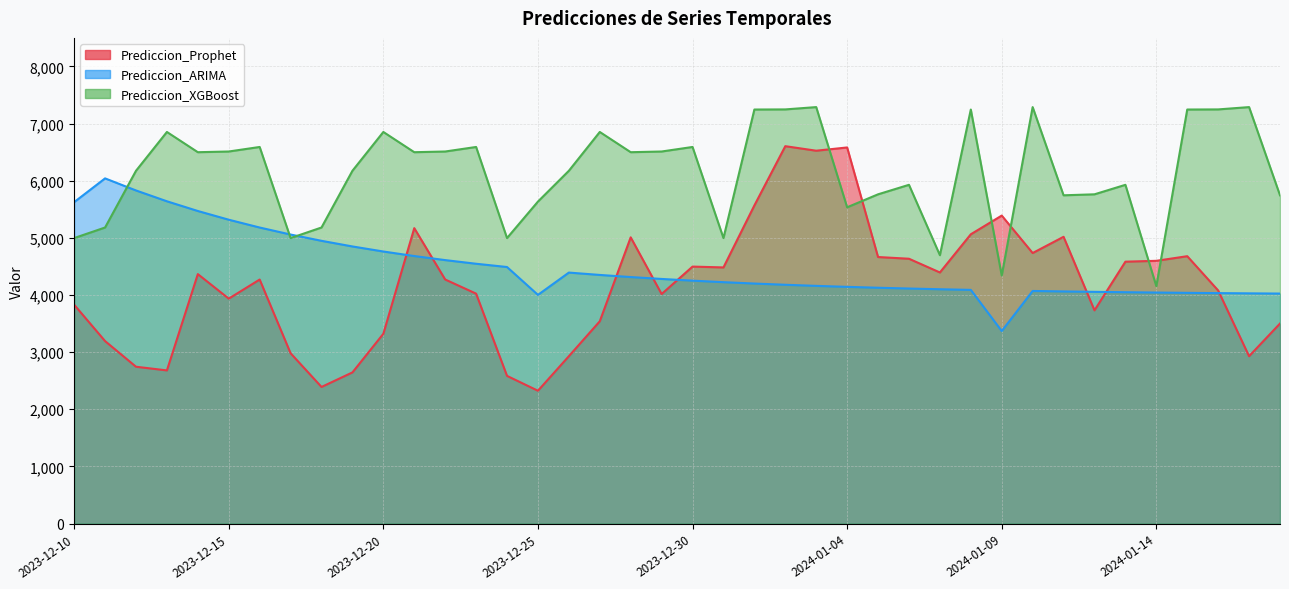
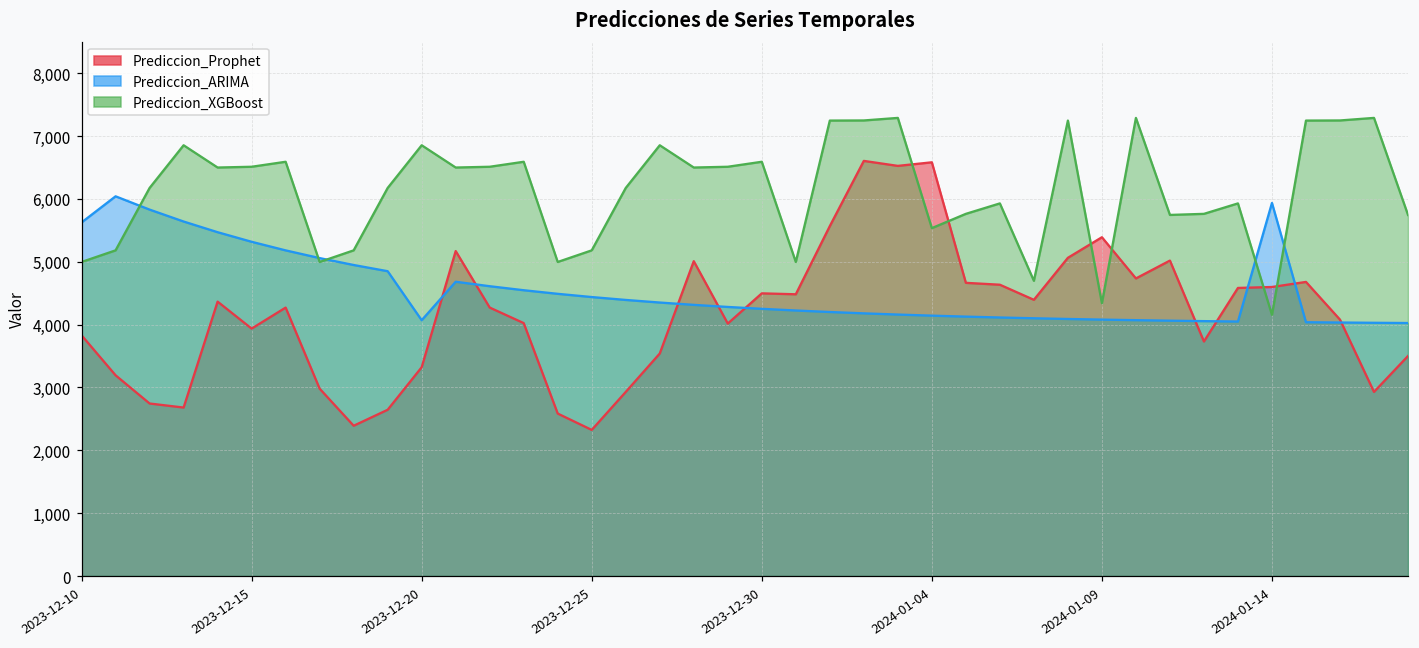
  {
    "Prediccion_Prophet": {
      "2023-12-10": "3,800",
      "2023-12-15": "3,900",
      "2023-12-20": "3,300",
      "2023-12-25": "2,300",
      "2023-12-30": "4,500",
      "2024-01-04": "6,600",
      "2024-01-09": "5,400",
      "2024-01-14": "4,600"
    },
    "Prediccion_ARIMA": {
      "2023-12-10": "5,600",
      "2023-12-15": "5,300",
-     "2023-12-20": "4,800",
-     "2023-12-25": "4,000",
+     "2023-12-20": "4,100",
+     "2023-12-25": "4,400",
      "2023-12-30": "4,300",
      "2024-01-04": "4,100",
-     "2024-01-09": "3,400",
-     "2024-01-14": "4,000"
+     "2024-01-09": "4,100",
+     "2024-01-14": "5,900"
    },
    "Prediccion_XGBoost": {
      "2023-12-10": "5,000",
      "2023-12-15": "6,500",
      "2023-12-20": "6,900",
-     "2023-12-25": "5,600",
+     "2023-12-25": "5,200",
      "2023-12-30": "6,600",
      "2024-01-04": "5,500",
      "2024-01-09": "4,300",
      "2024-01-14": "4,200"
    }
  }
